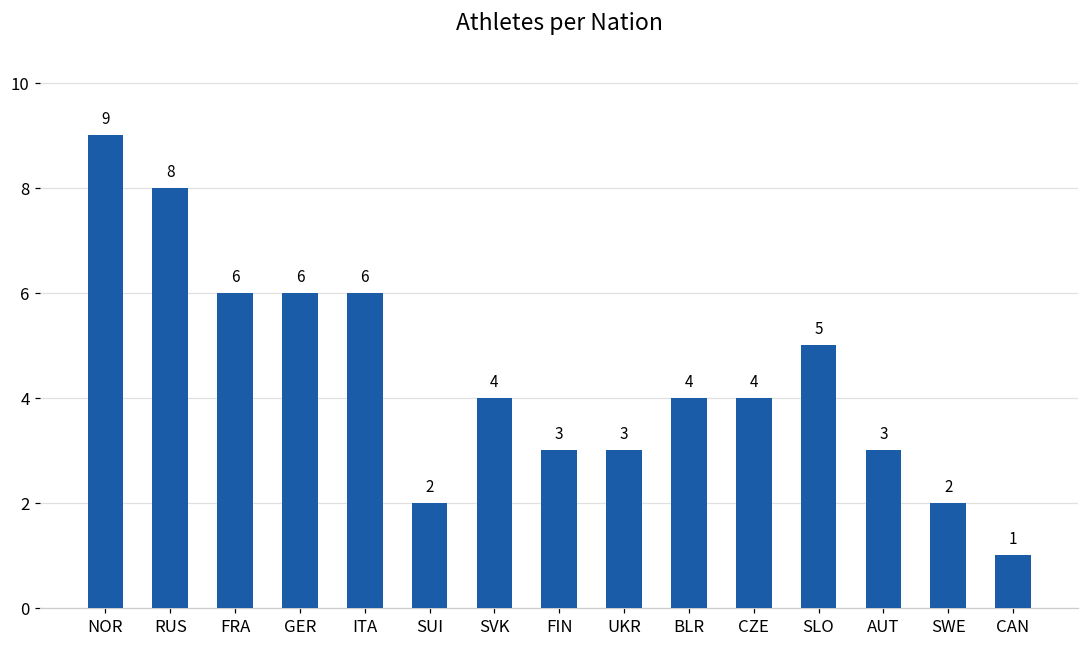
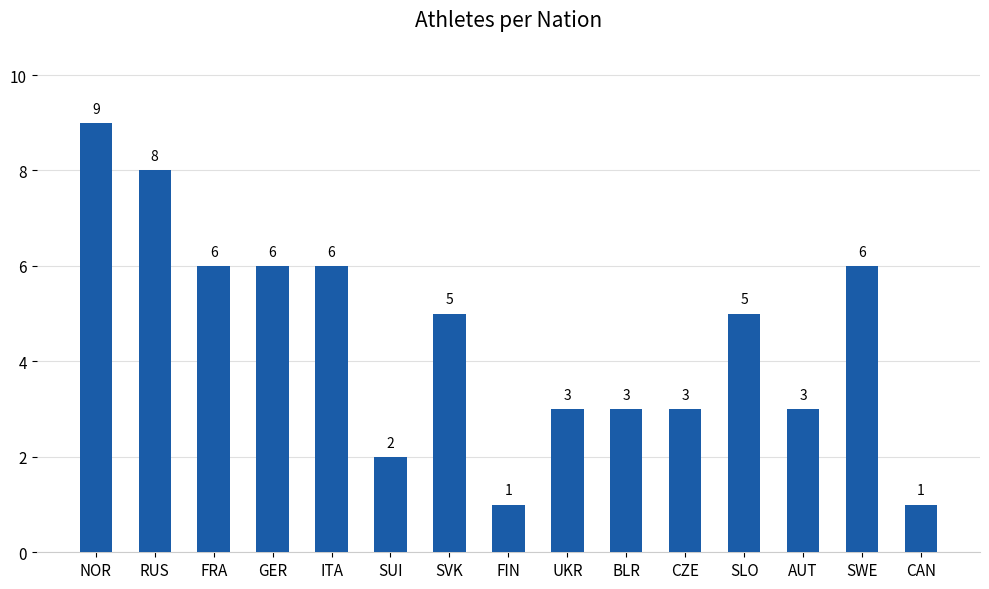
  {
    "NOR": 9,
    "RUS": 8,
    "FRA": 6,
    "GER": 6,
    "ITA": 6,
    "SUI": 2,
-   "SVK": 4,
-   "FIN": 3,
+   "SVK": 5,
+   "FIN": 1,
    "UKR": 3,
-   "BLR": 4,
-   "CZE": 4,
+   "BLR": 3,
+   "CZE": 3,
    "SLO": 5,
    "AUT": 3,
-   "SWE": 2,
+   "SWE": 6,
    "CAN": 1
  }
